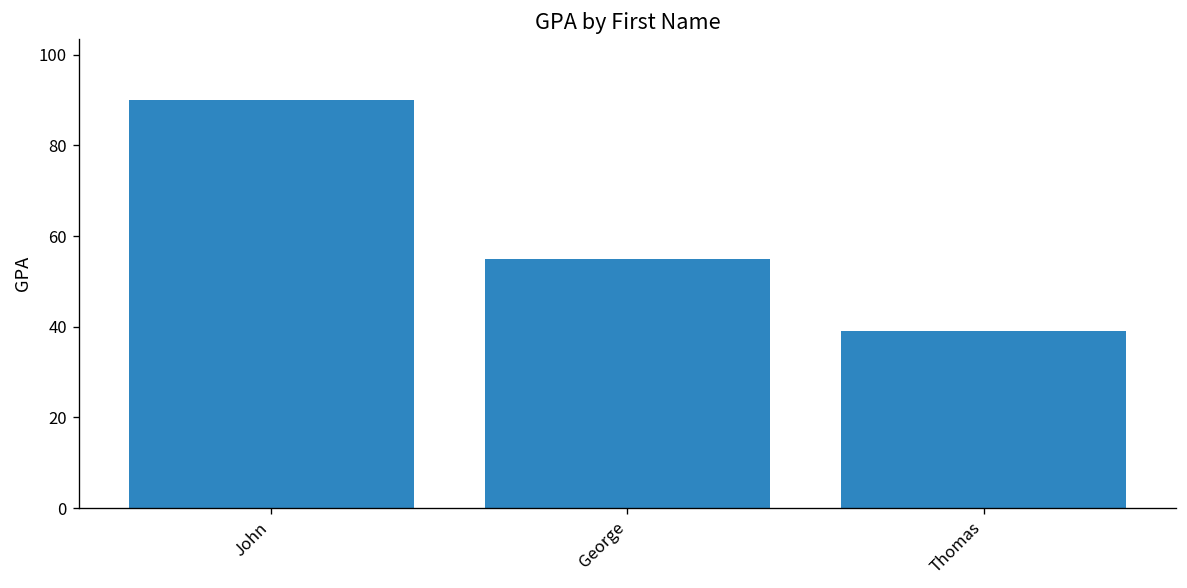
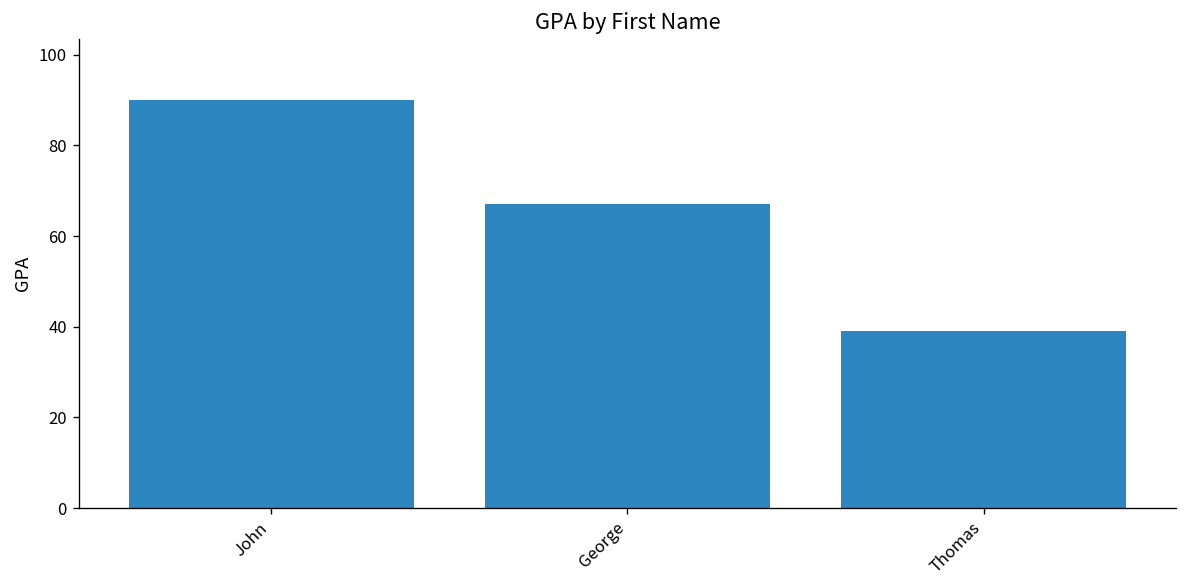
  {
    "John": 90,
-   "George": 55,
+   "George": 67,
    "Thomas": 39
  }
